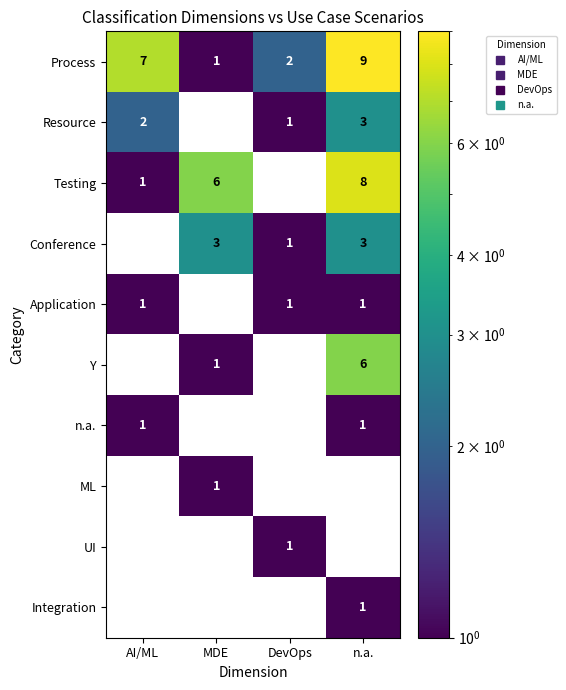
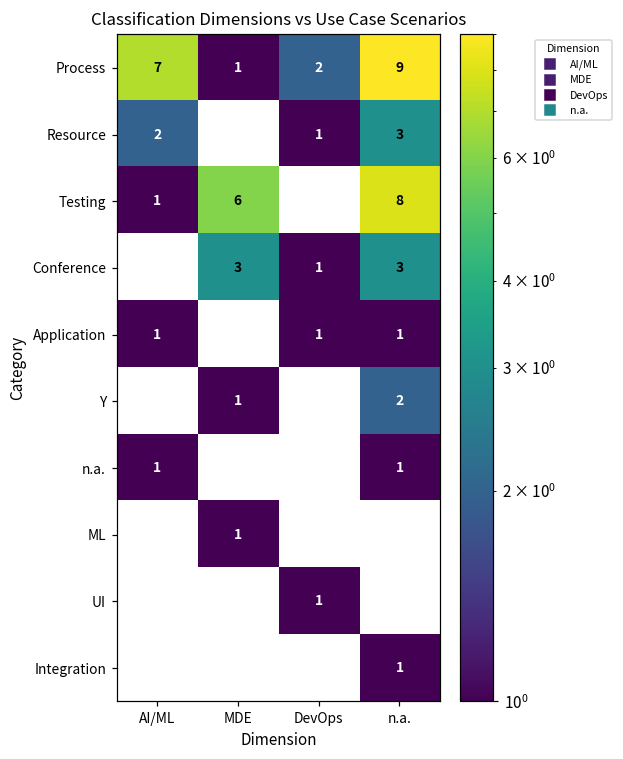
  {
    "Process": {
      "AI/ML": 7,
      "MDE": 1,
      "DevOps": 2,
      "n.a.": 9
    },
    "Resource": {
      "AI/ML": 2,
      "DevOps": 1,
      "n.a.": 3
    },
    "Testing": {
      "AI/ML": 1,
      "MDE": 6,
      "n.a.": 8
    },
    "Conference": {
      "MDE": 3,
      "DevOps": 1,
      "n.a.": 3
    },
    "Application": {
      "AI/ML": 1,
      "DevOps": 1,
      "n.a.": 1
    },
    "Y": {
      "MDE": 1,
-     "n.a.": 6
+     "n.a.": 2
    },
    "n.a.": {
      "AI/ML": 1,
      "n.a.": 1
    },
    "ML": {
      "MDE": 1
    },
    "UI": {
      "DevOps": 1
    },
    "Integration": {
      "n.a.": 1
    }
  }
